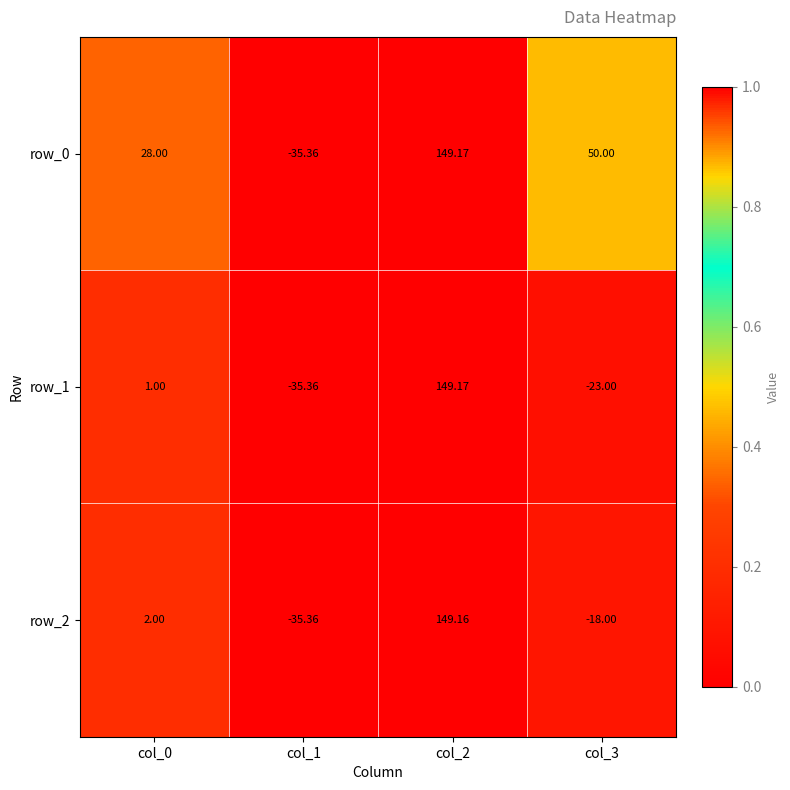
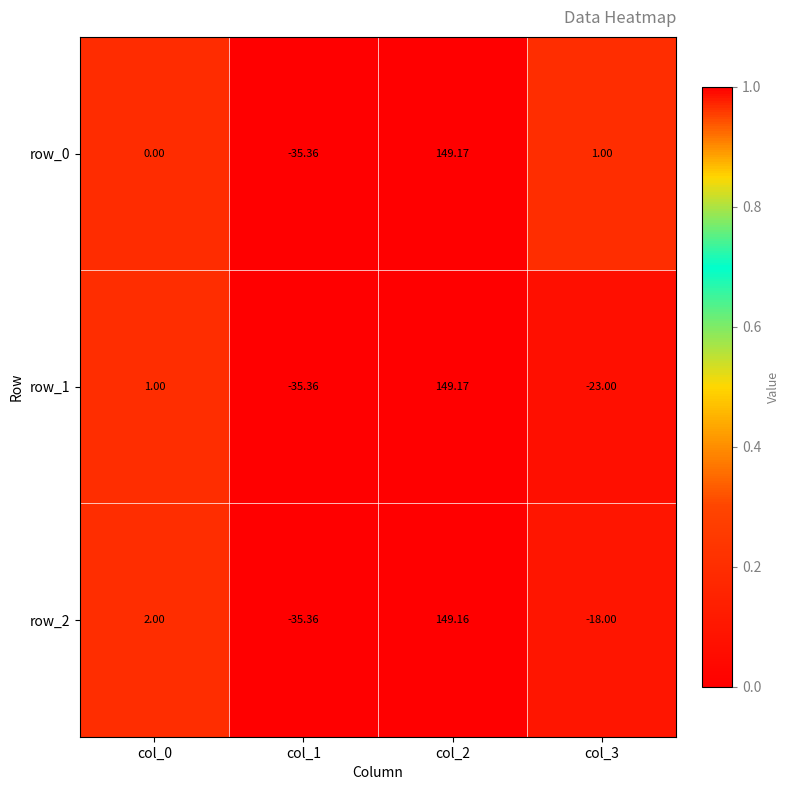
  {
    "row_0": {
-     "col_0": 28.00,
+     "col_0": 0.00,
      "col_1": -35.36,
      "col_2": 149.17,
-     "col_3": 50.00
+     "col_3": 1.00
    },
    "row_1": {
      "col_0": 1.00,
      "col_1": -35.36,
      "col_2": 149.17,
      "col_3": -23.00
    },
    "row_2": {
      "col_0": 2.00,
      "col_1": -35.36,
      "col_2": 149.16,
      "col_3": -18.00
    }
  }
